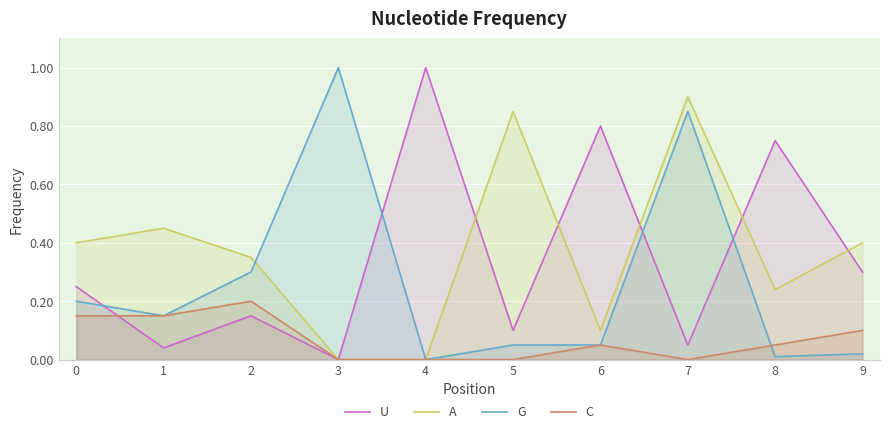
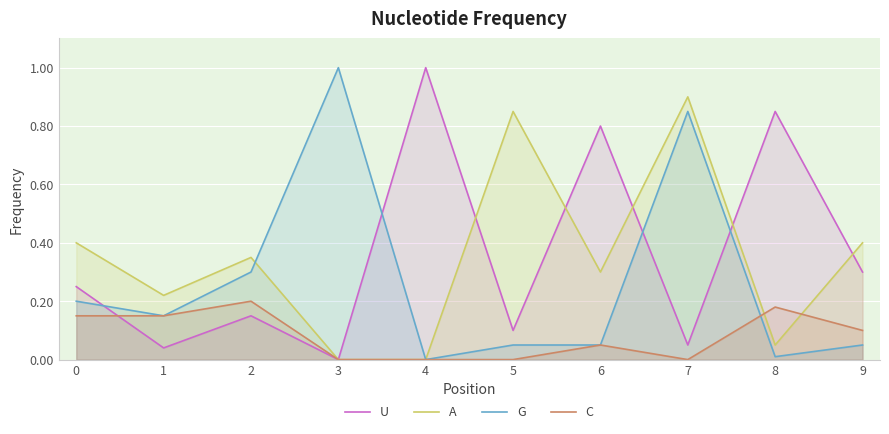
  {
    "U": {
      "0": 0.25,
      "1": 0.04,
      "2": 0.15,
      "4": 1.00,
      "5": 0.10,
      "6": 0.80,
      "7": 0.05,
-     "8": 0.75,
+     "8": 0.85,
      "9": 0.30
    },
    "A": {
      "0": 0.40,
-     "1": 0.45,
+     "1": 0.22,
      "2": 0.35,
      "5": 0.85,
-     "6": 0.1,
+     "6": 0.3,
      "7": 0.90,
-     "8": 0.24,
+     "8": 0.05,
      "9": 0.40
    },
    "G": {
      "0": 0.20,
      "2": 0.30,
      "3": 1.00,
      "5": 0.05,
      "7": 0.85,
      "8": 0.01,
-     "9": 0.02
+     "9": 0.05
    },
    "C": {
      "0": 0.15,
      "2": 0.20,
      "5": 0.00,
      "7": 0.00,
-     "8": 0.05,
+     "8": 0.18,
      "9": 0.10
    }
  }
